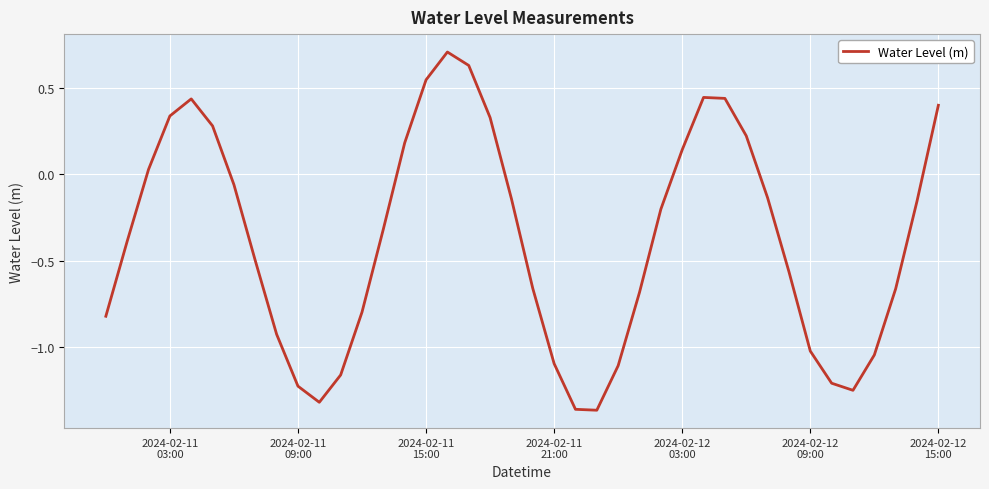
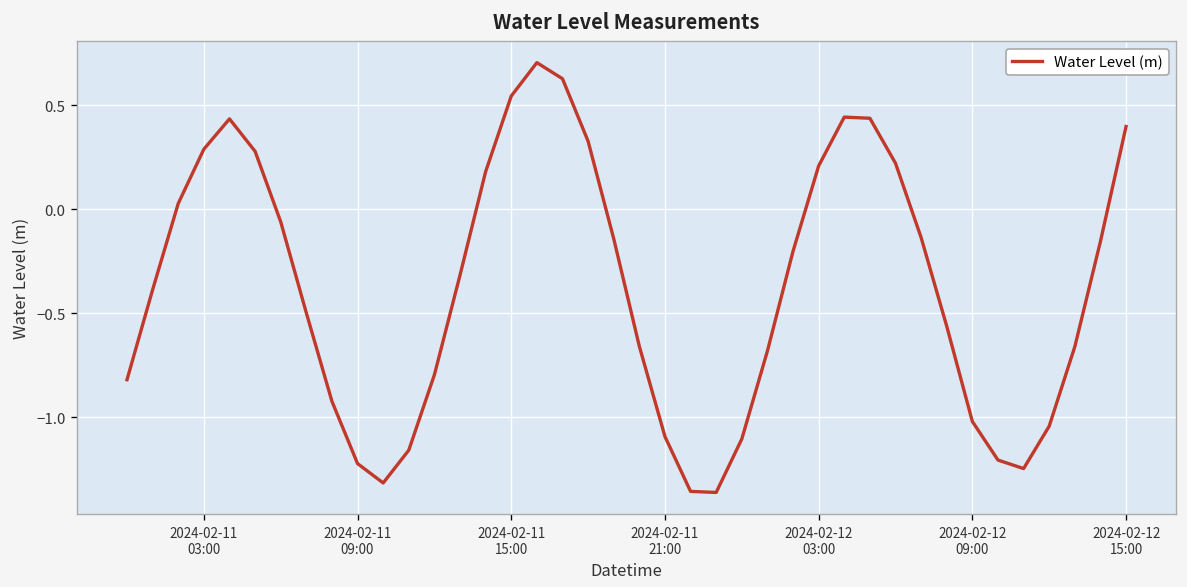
  {
-   "2024-02-11 03:00": 0.34,
+   "2024-02-11 03:00": 0.29,
    "2024-02-11 09:00": -1.22,
    "2024-02-11 15:00": 0.54,
    "2024-02-11 21:00": -1.09,
-   "2024-02-12 03:00": 0.14,
+   "2024-02-12 03:00": 0.21,
    "2024-02-12 09:00": -1.02,
    "2024-02-12 15:00": 0.40
  }
